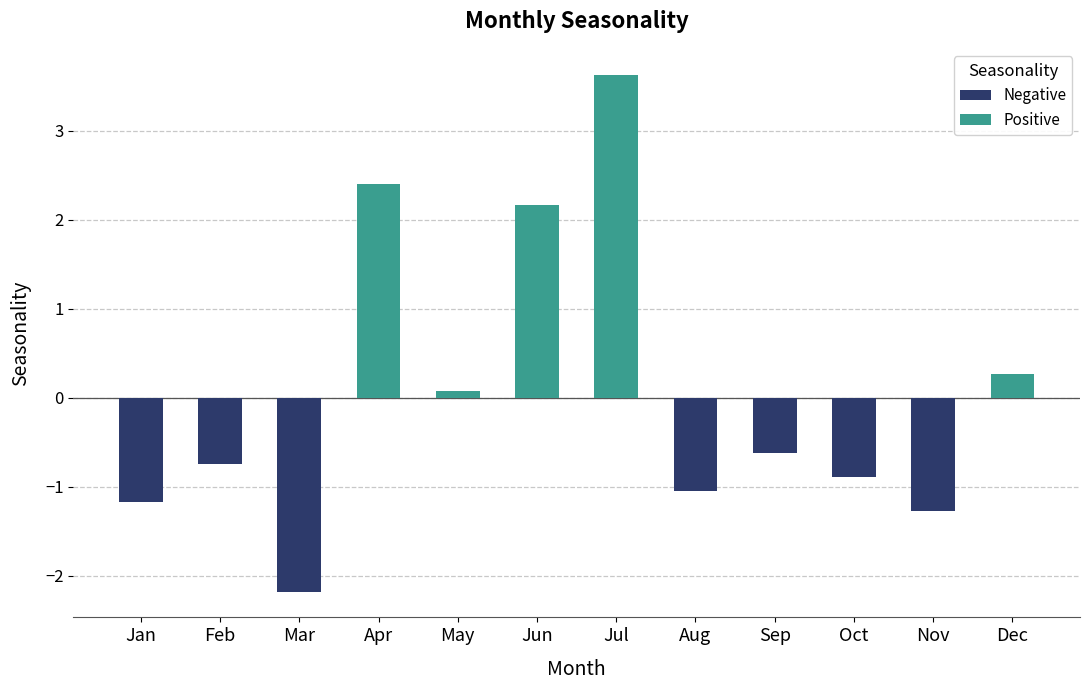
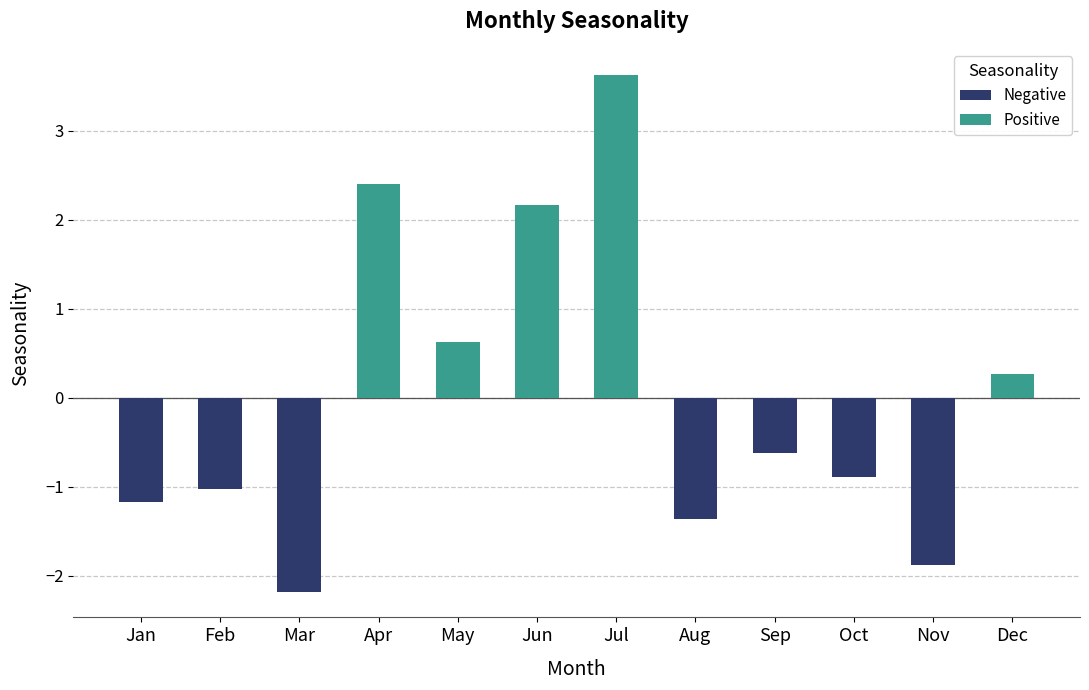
  {
    "Jan": -1.2,
-   "Feb": -0.8,
+   "Feb": -1.0,
    "Mar": -2.2,
    "Apr": 2.4,
-   "May": 0.1,
+   "May": 0.6,
    "Jun": 2.2,
    "Jul": 3.6,
-   "Aug": -1.1,
+   "Aug": -1.4,
    "Sep": -0.6,
    "Oct": -0.9,
-   "Nov": -1.3,
+   "Nov": -1.9,
    "Dec": 0.3
  }
